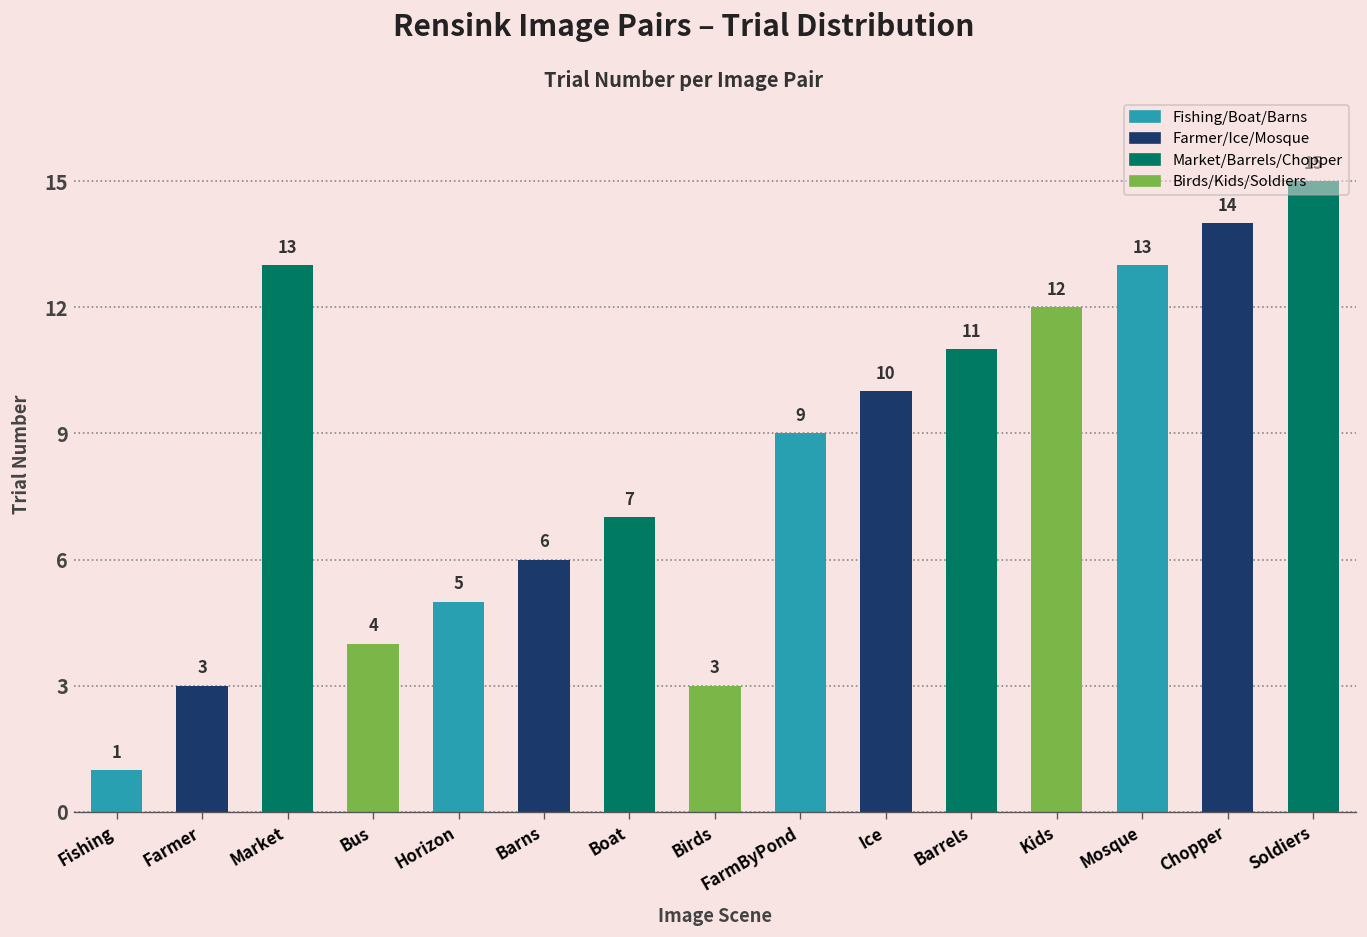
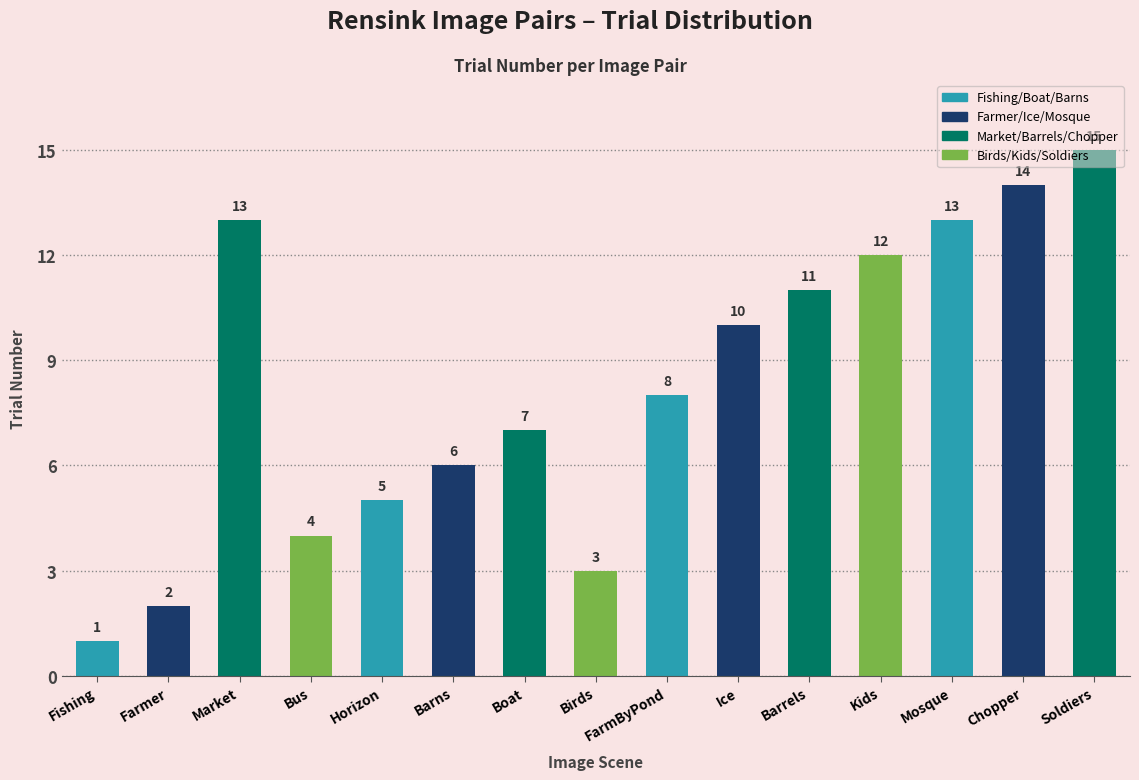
  {
    "Fishing": 1,
-   "Farmer": 3,
+   "Farmer": 2,
    "Market": 13,
    "Bus": 4,
    "Horizon": 5,
    "Barns": 6,
    "Boat": 7,
    "Birds": 3,
-   "FarmByPond": 9,
+   "FarmByPond": 8,
    "Ice": 10,
    "Barrels": 11,
    "Kids": 12,
    "Mosque": 13
  }
